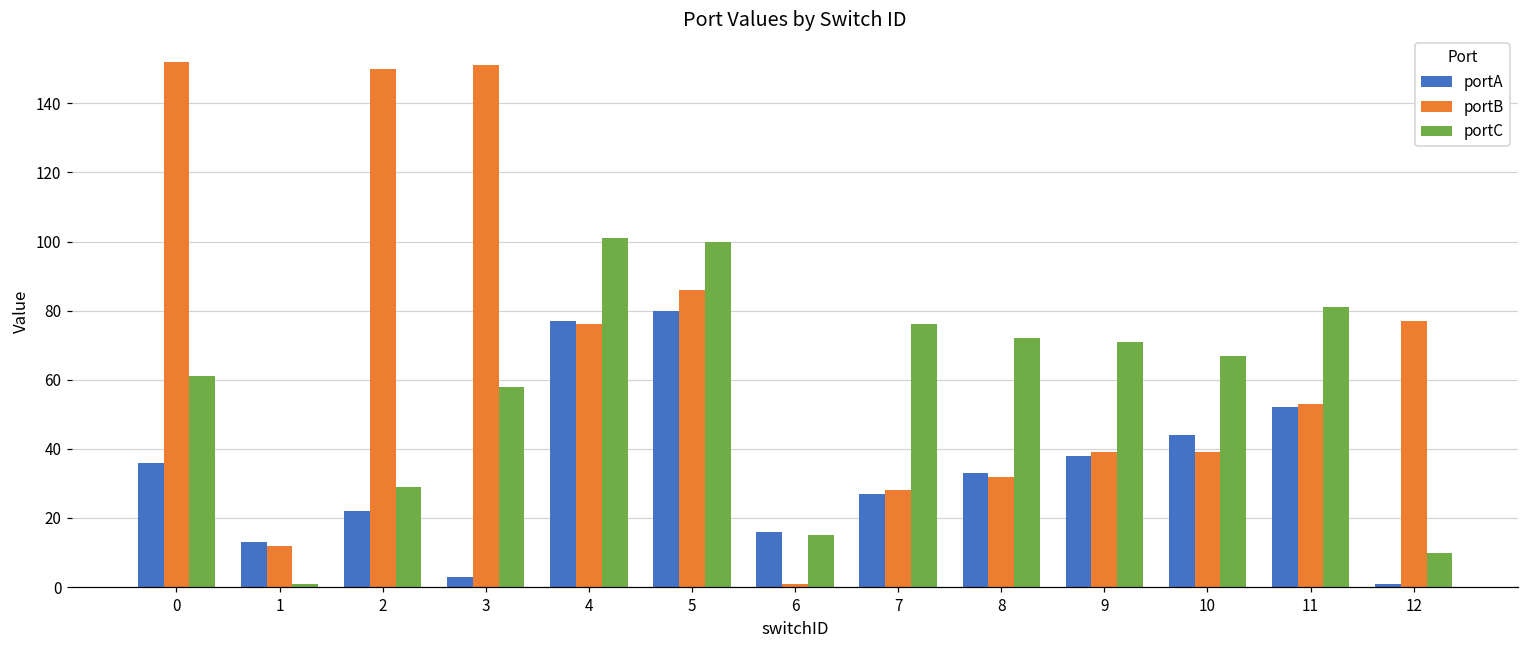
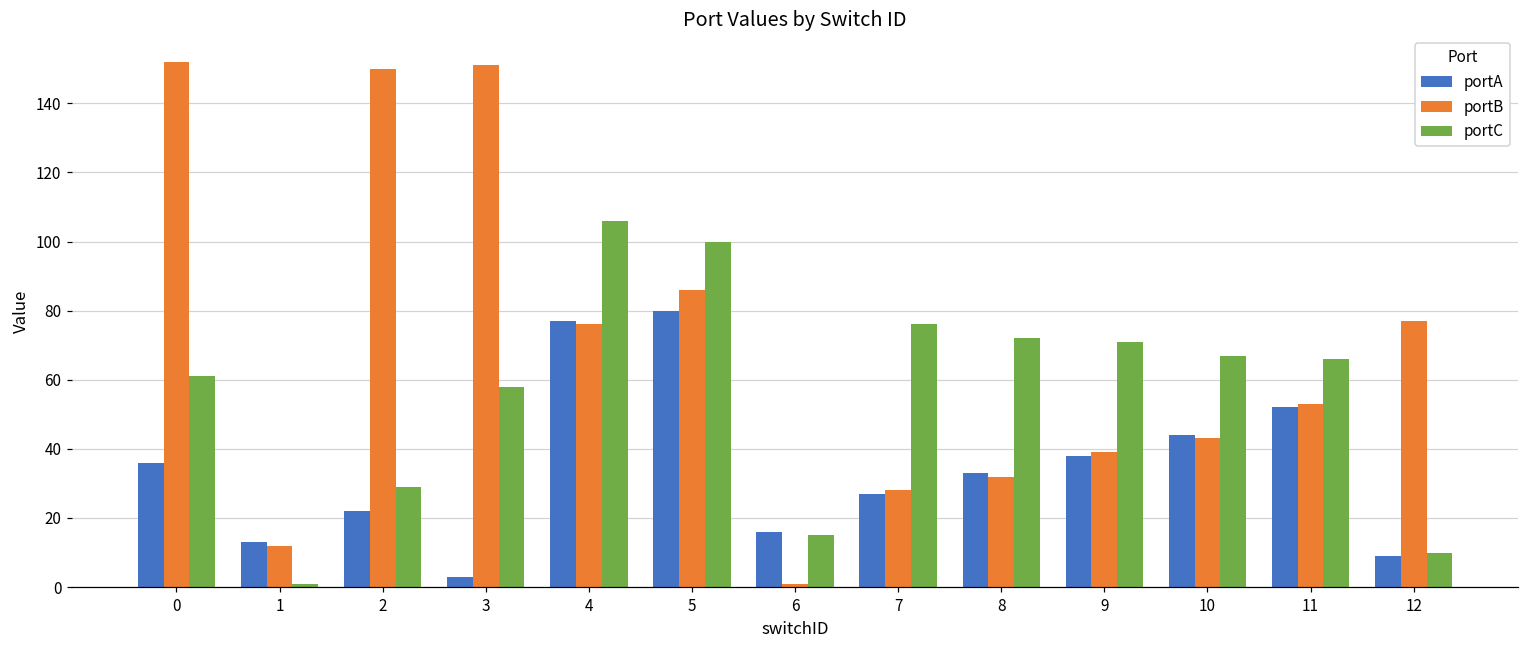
  {
    "portA": {
      "0": 36,
      "1": 13,
      "2": 22,
      "3": 3,
      "4": 77,
      "5": 80,
      "6": 16,
      "7": 27,
      "8": 33,
      "9": 38,
      "10": 44,
      "11": 52,
-     "12": 1
+     "12": 9
    },
    "portB": {
      "0": 152,
      "1": 12,
      "2": 150,
      "3": 151,
      "4": 76,
      "5": 86,
      "6": 1,
      "7": 28,
      "8": 32,
      "9": 39,
-     "10": 39,
+     "10": 43,
      "11": 53,
      "12": 77
    },
    "portC": {
      "0": 61,
      "1": 1,
      "2": 29,
      "3": 58,
-     "4": 101,
+     "4": 106,
      "5": 100,
      "6": 15,
      "7": 76,
      "8": 72,
      "9": 71,
      "10": 67,
-     "11": 81,
+     "11": 66,
      "12": 10
    }
  }
